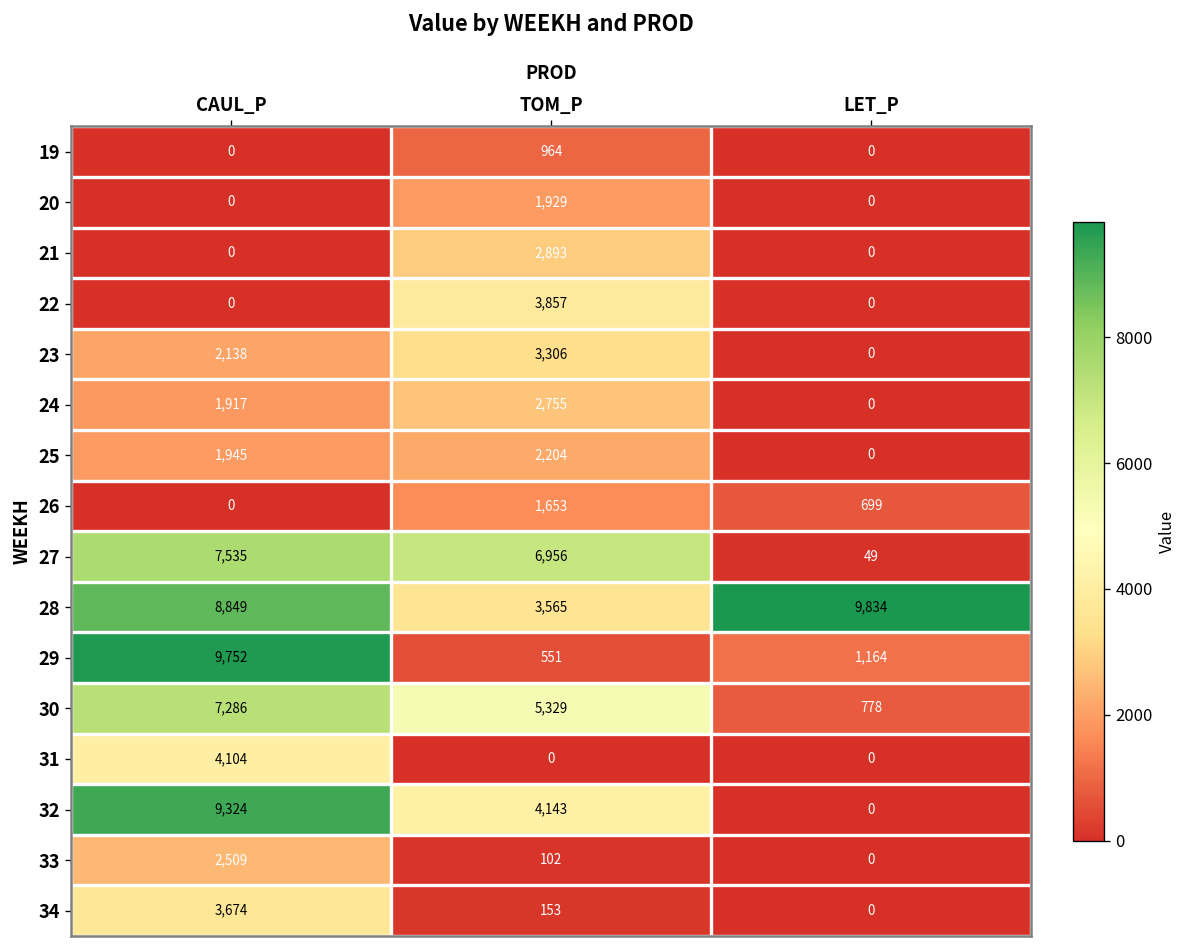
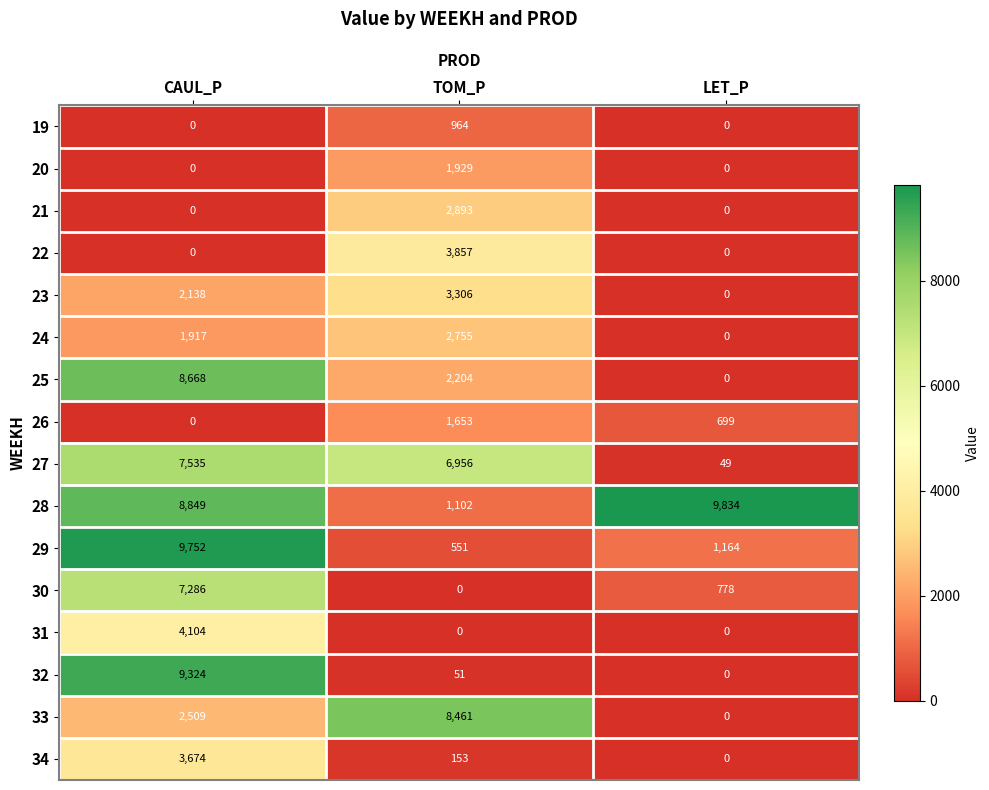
  {
    "19": {
      "CAUL_P": "0",
      "TOM_P": "964",
      "LET_P": "0"
    },
    "20": {
      "CAUL_P": "0",
      "TOM_P": "1,929",
      "LET_P": "0"
    },
    "21": {
      "CAUL_P": "0",
      "TOM_P": "2,893",
      "LET_P": "0"
    },
    "22": {
      "CAUL_P": "0",
      "TOM_P": "3,857",
      "LET_P": "0"
    },
    "23": {
      "CAUL_P": "2,138",
      "TOM_P": "3,306",
      "LET_P": "0"
    },
    "24": {
      "CAUL_P": "1,917",
      "TOM_P": "2,755",
      "LET_P": "0"
    },
    "25": {
-     "CAUL_P": "1,945",
+     "CAUL_P": "8,668",
      "TOM_P": "2,204",
      "LET_P": "0"
    },
    "26": {
      "CAUL_P": "0",
      "TOM_P": "1,653",
      "LET_P": "699"
    },
    "27": {
      "CAUL_P": "7,535",
      "TOM_P": "6,956",
      "LET_P": "49"
    },
    "28": {
      "CAUL_P": "8,849",
-     "TOM_P": "3,565",
+     "TOM_P": "1,102",
      "LET_P": "9,834"
    },
    "29": {
      "CAUL_P": "9,752",
      "TOM_P": "551",
      "LET_P": "1,164"
    },
    "30": {
      "CAUL_P": "7,286",
-     "TOM_P": "5,329",
+     "TOM_P": "0",
      "LET_P": "778"
    },
    "31": {
      "CAUL_P": "4,104",
      "TOM_P": "0",
      "LET_P": "0"
    },
    "32": {
      "CAUL_P": "9,324",
-     "TOM_P": "4,143",
+     "TOM_P": "51",
      "LET_P": "0"
    },
    "33": {
      "CAUL_P": "2,509",
-     "TOM_P": "102",
+     "TOM_P": "8,461",
      "LET_P": "0"
    },
    "34": {
      "CAUL_P": "3,674",
      "TOM_P": "153",
      "LET_P": "0"
    }
  }
